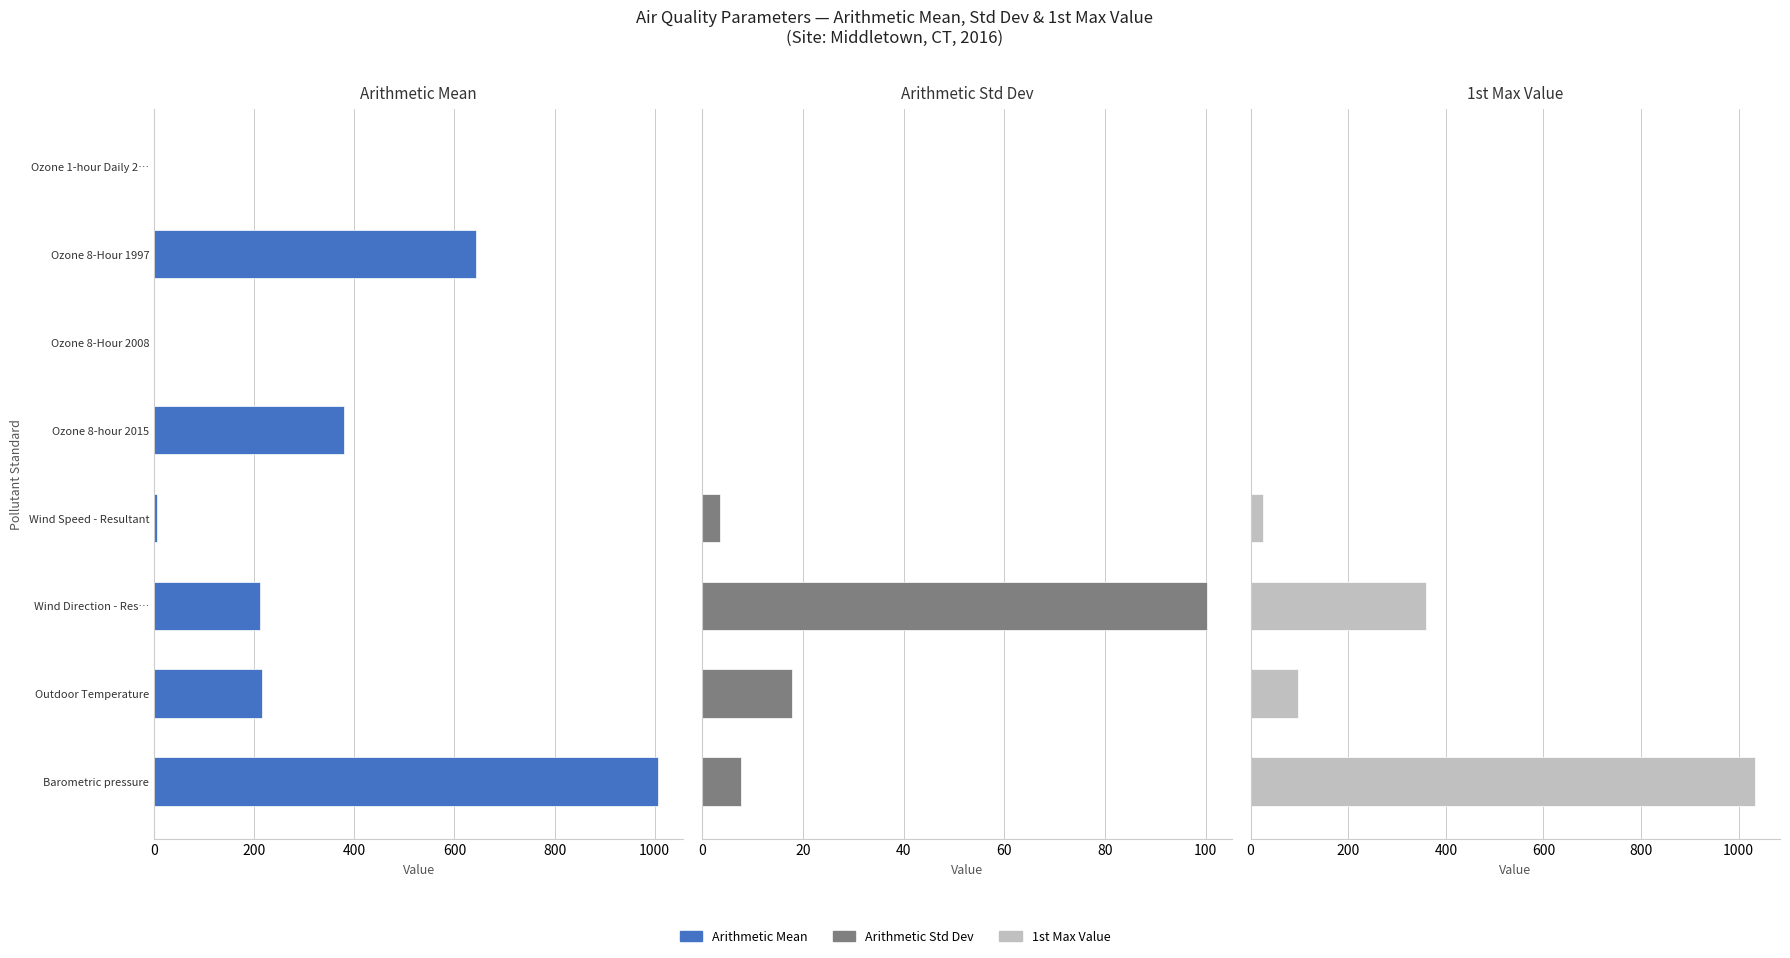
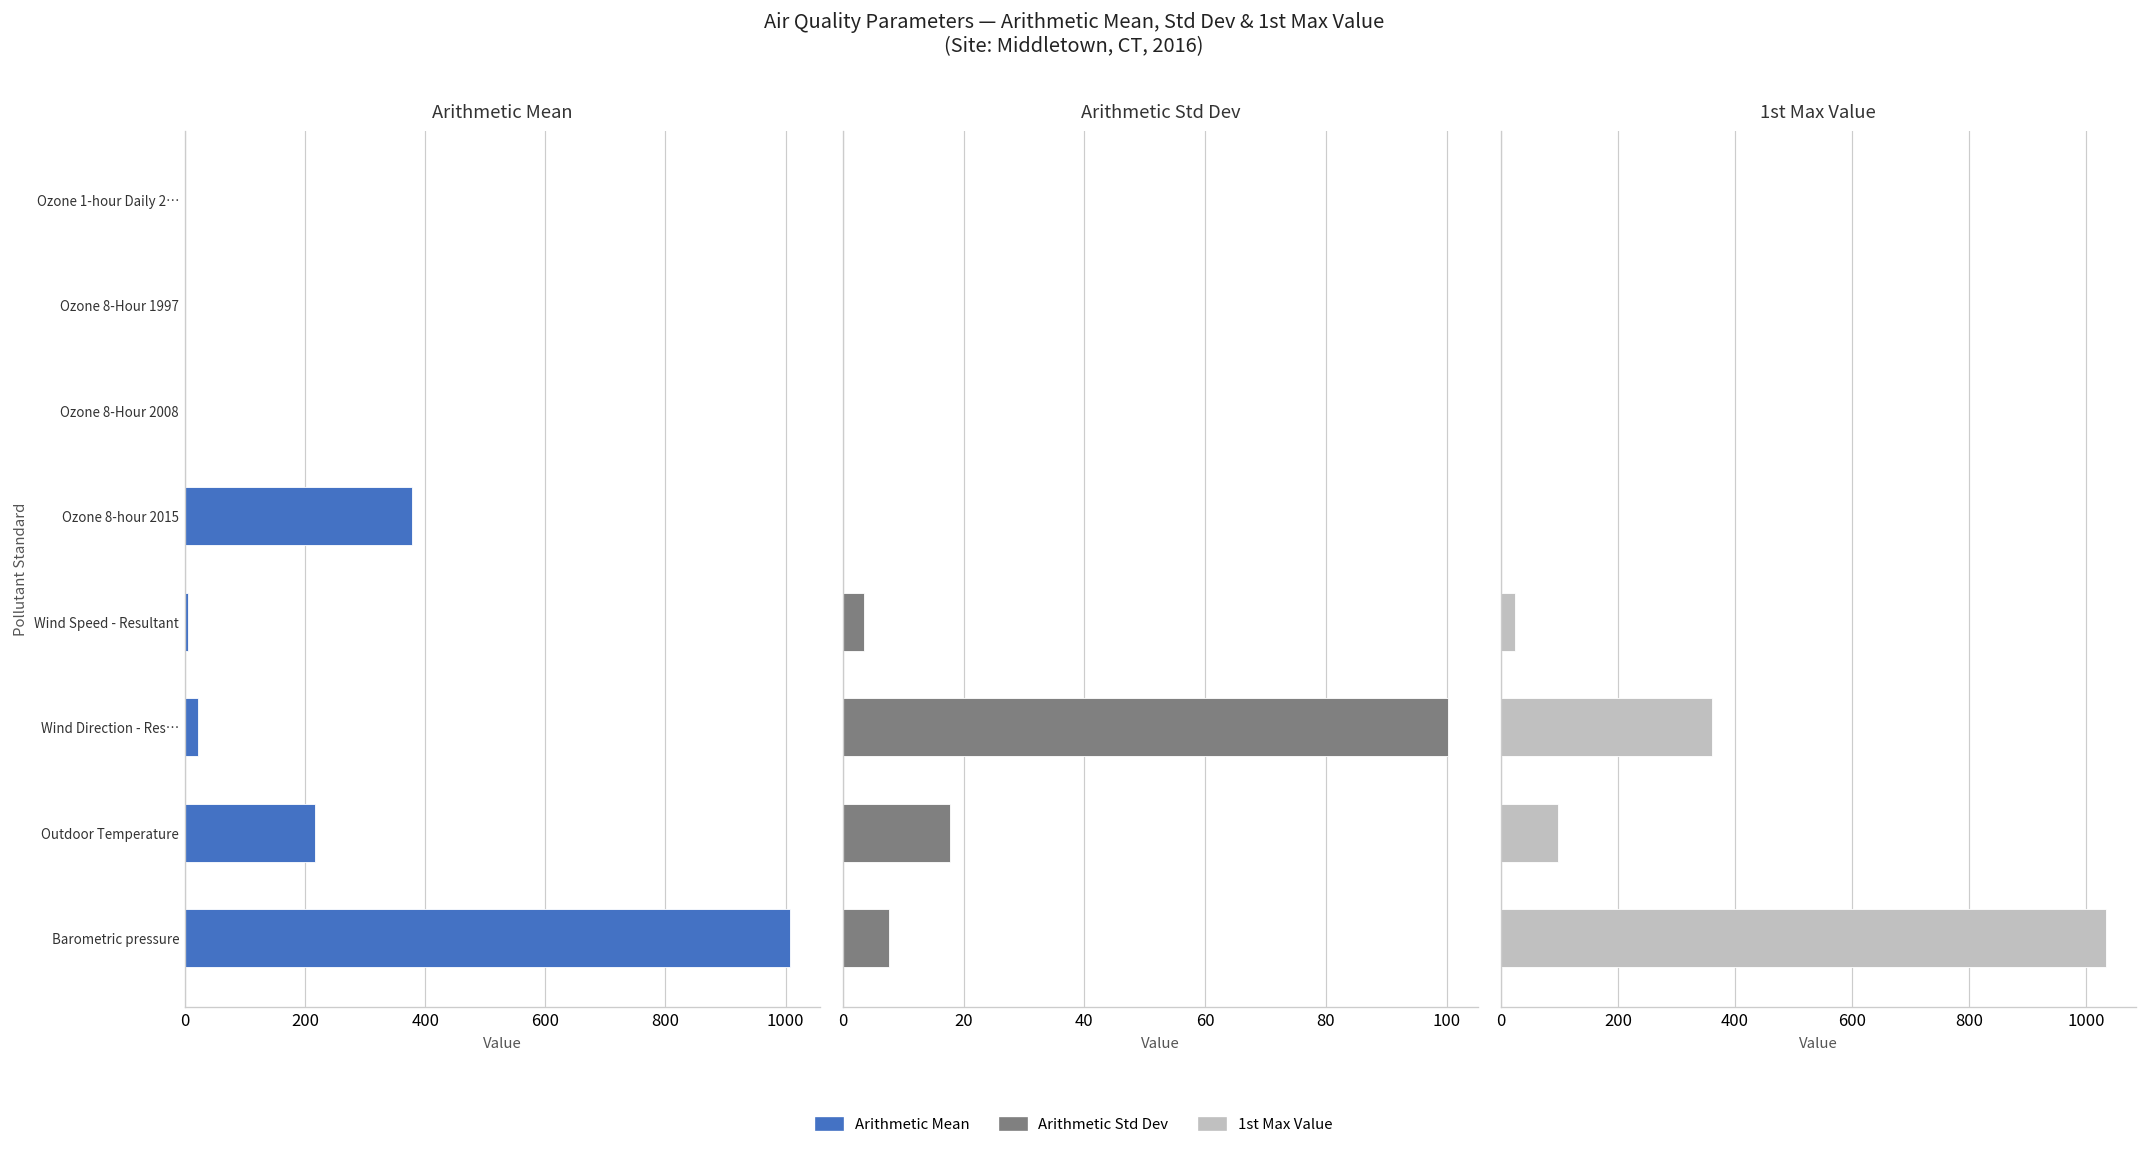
  {
    "Arithmetic Mean": {
-     "Ozone 8-Hour 1997": 640,
+     "Ozone 8-Hour 1997": 0,
      "Ozone 8-hour 2015": 380,
-     "Wind Direction - Res…": 210,
+     "Wind Direction - Res…": 20,
      "Outdoor Temperature": 220,
      "Barometric pressure": 1010
    }
  }
